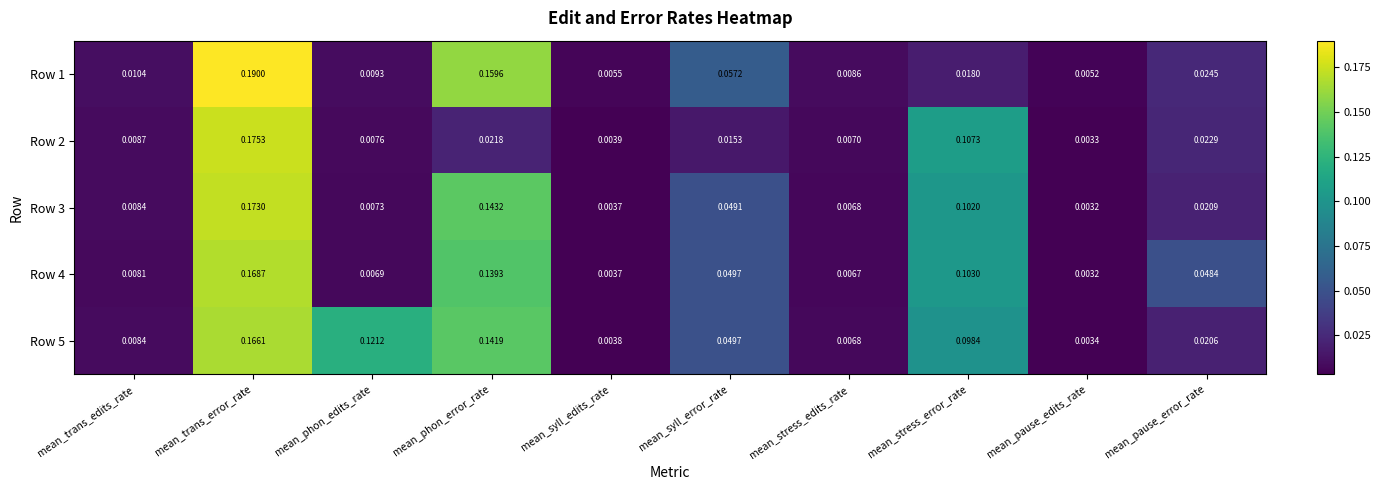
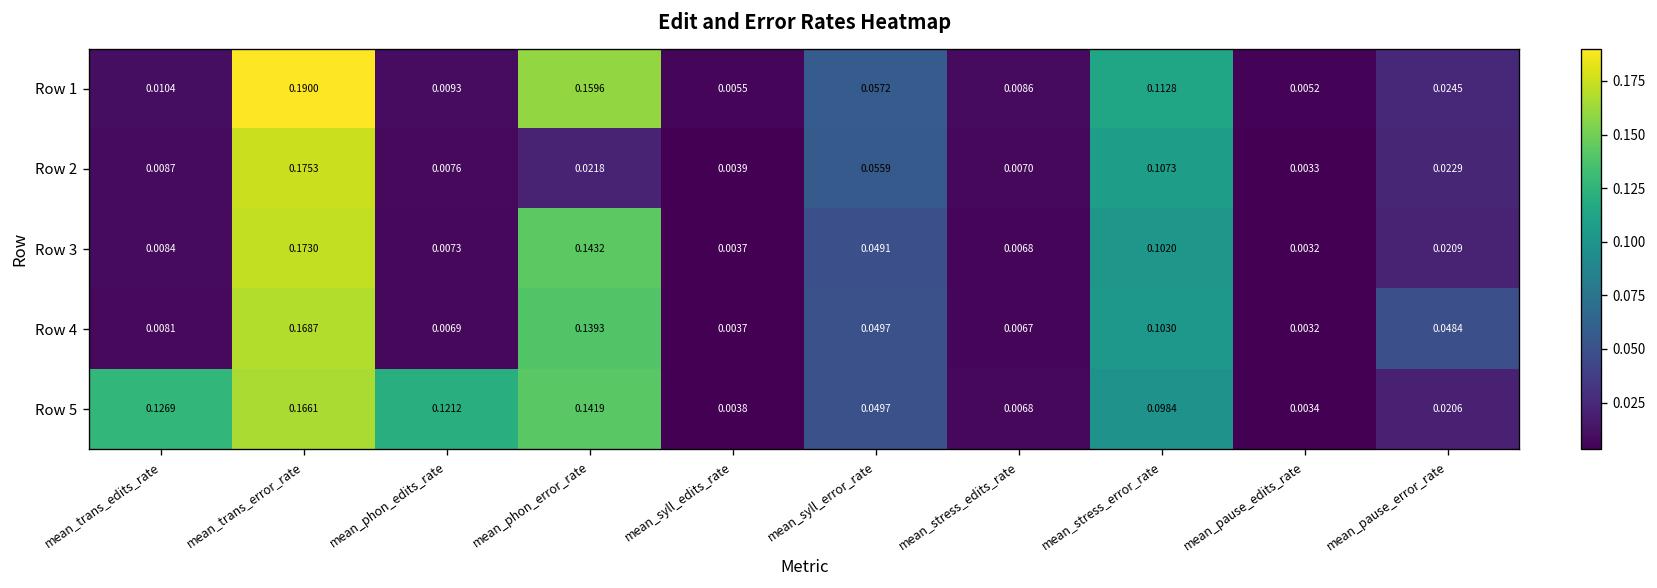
  {
    "Row 1": {
      "mean_trans_edits_rate": 0.0104,
      "mean_trans_error_rate": 0.1900,
      "mean_phon_edits_rate": 0.0093,
      "mean_phon_error_rate": 0.1596,
      "mean_syll_edits_rate": 0.0055,
      "mean_syll_error_rate": 0.0572,
      "mean_stress_edits_rate": 0.0086,
-     "mean_stress_error_rate": 0.0180,
+     "mean_stress_error_rate": 0.1128,
      "mean_pause_edits_rate": 0.0052,
      "mean_pause_error_rate": 0.0245
    },
    "Row 2": {
      "mean_trans_edits_rate": 0.0087,
      "mean_trans_error_rate": 0.1753,
      "mean_phon_edits_rate": 0.0076,
      "mean_phon_error_rate": 0.0218,
      "mean_syll_edits_rate": 0.0039,
-     "mean_syll_error_rate": 0.0153,
+     "mean_syll_error_rate": 0.0559,
      "mean_stress_edits_rate": 0.0070,
      "mean_stress_error_rate": 0.1073,
      "mean_pause_edits_rate": 0.0033,
      "mean_pause_error_rate": 0.0229
    },
    "Row 3": {
      "mean_trans_edits_rate": 0.0084,
      "mean_trans_error_rate": 0.1730,
      "mean_phon_edits_rate": 0.0073,
      "mean_phon_error_rate": 0.1432,
      "mean_syll_edits_rate": 0.0037,
      "mean_syll_error_rate": 0.0491,
      "mean_stress_edits_rate": 0.0068,
      "mean_stress_error_rate": 0.1020,
      "mean_pause_edits_rate": 0.0032,
      "mean_pause_error_rate": 0.0209
    },
    "Row 4": {
      "mean_trans_edits_rate": 0.0081,
      "mean_trans_error_rate": 0.1687,
      "mean_phon_edits_rate": 0.0069,
      "mean_phon_error_rate": 0.1393,
      "mean_syll_edits_rate": 0.0037,
      "mean_syll_error_rate": 0.0497,
      "mean_stress_edits_rate": 0.0067,
      "mean_stress_error_rate": 0.1030,
      "mean_pause_edits_rate": 0.0032,
      "mean_pause_error_rate": 0.0484
    },
    "Row 5": {
-     "mean_trans_edits_rate": 0.0084,
+     "mean_trans_edits_rate": 0.1269,
      "mean_trans_error_rate": 0.1661,
      "mean_phon_edits_rate": 0.1212,
      "mean_phon_error_rate": 0.1419,
      "mean_syll_edits_rate": 0.0038,
      "mean_syll_error_rate": 0.0497,
      "mean_stress_edits_rate": 0.0068,
      "mean_stress_error_rate": 0.0984,
      "mean_pause_edits_rate": 0.0034,
      "mean_pause_error_rate": 0.0206
    }
  }
